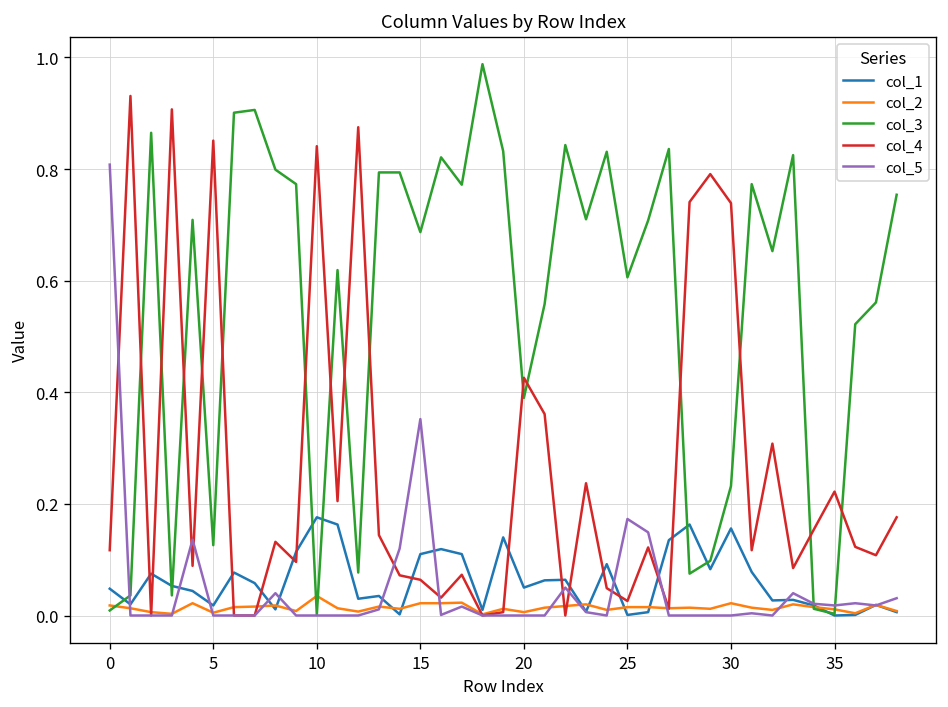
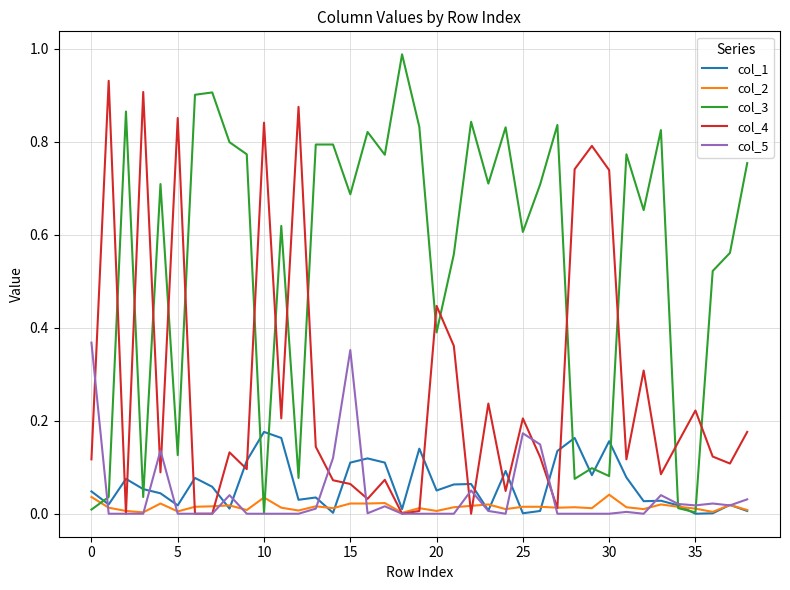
  {
    "col_1": {
      "0": 0.05,
      "5": 0.02,
      "10": 0.18,
      "15": 0.11,
      "20": 0.05,
      "25": 0.00,
      "30": 0.16
    },
    "col_2": {
-     "0": 0.02,
+     "0": 0.04,
      "10": 0.04,
      "15": 0.02,
      "20": 0.01,
      "25": 0.02,
-     "30": 0.02,
+     "30": 0.04,
      "35": 0.01
    },
    "col_3": {
      "0": 0.01,
      "5": 0.13,
      "15": 0.69,
      "20": 0.39,
      "25": 0.61,
-     "30": 0.23
+     "30": 0.08
    },
    "col_4": {
      "0": 0.12,
      "5": 0.85,
      "10": 0.84,
      "15": 0.06,
-     "20": 0.43,
-     "25": 0.03,
+     "20": 0.45,
+     "25": 0.21,
      "30": 0.74,
      "35": 0.22
    },
    "col_5": {
-     "0": 0.81,
+     "0": 0.37,
      "15": 0.35,
      "20": 0.00,
      "25": 0.17,
      "30": 0.00,
      "35": 0.02
    }
  }
